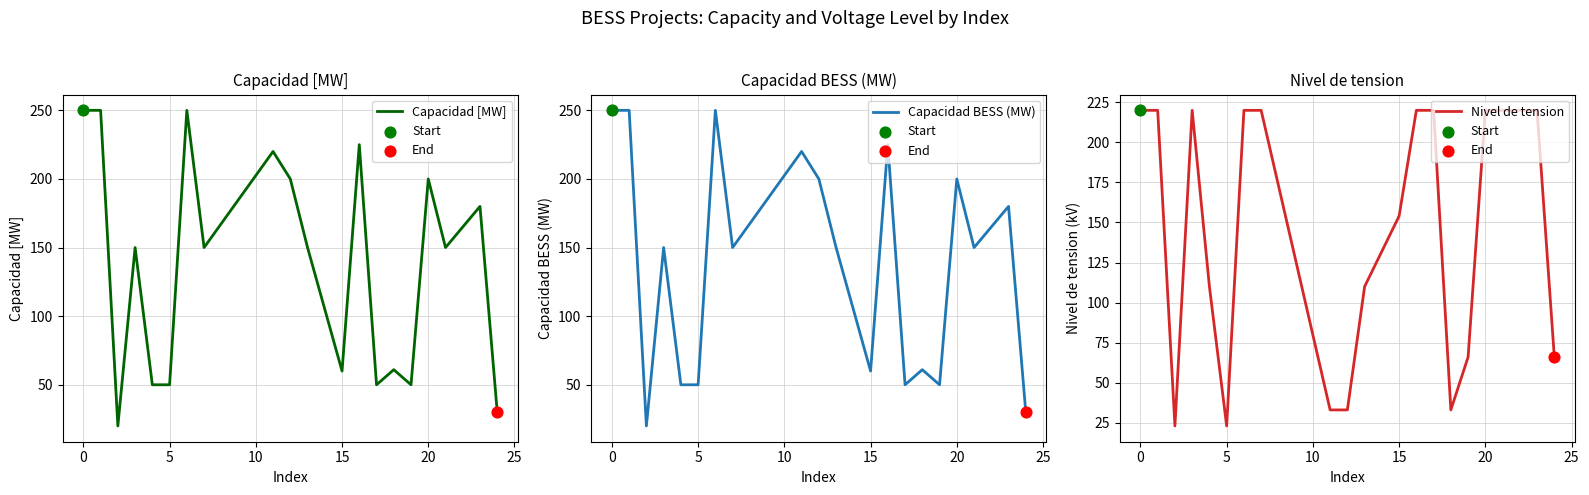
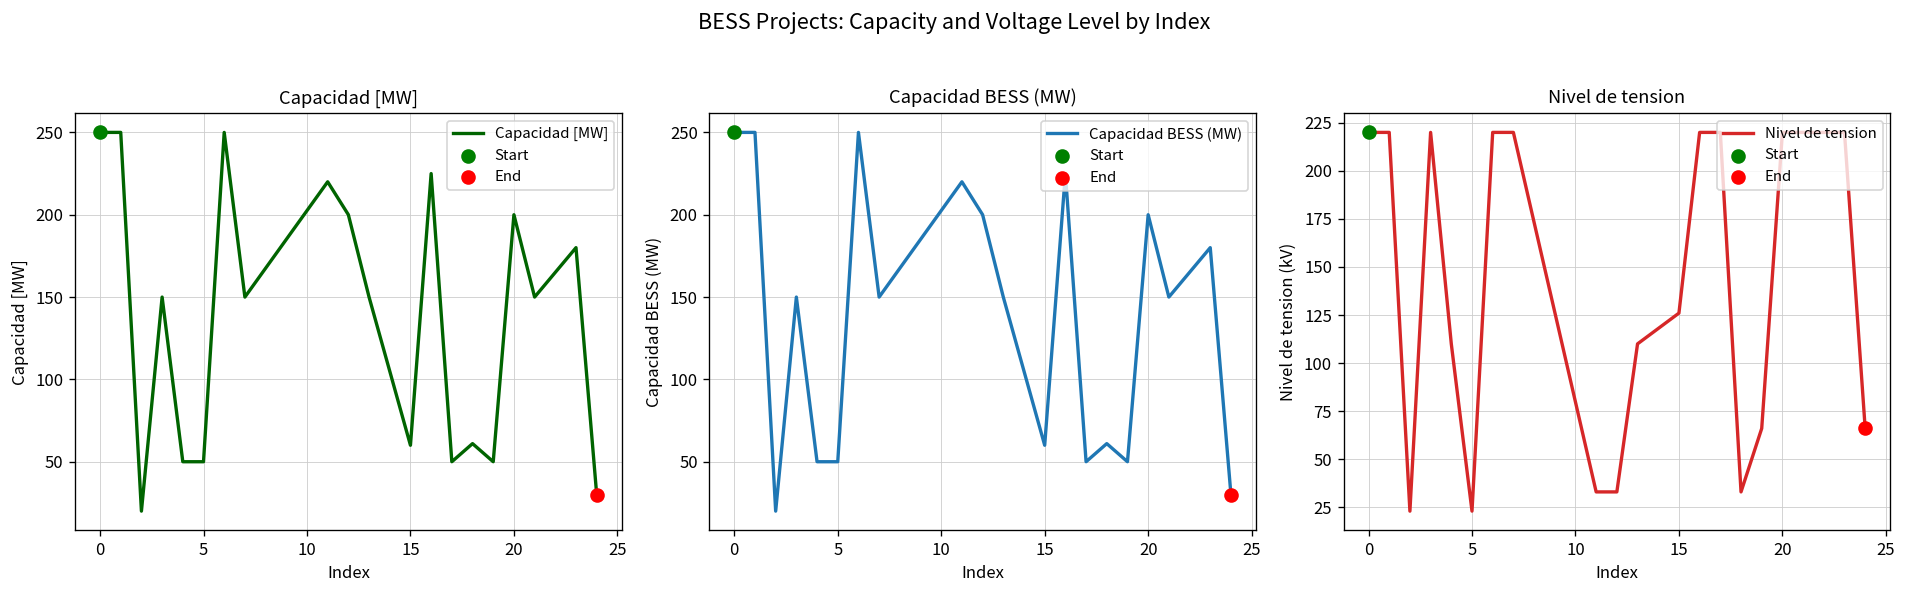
  {
    "Capacidad BESS (MW)": {
      "Capacidad BESS (MW)": {
        "5": 50,
        "15": 60,
        "20": 200
      }
    },
    "Nivel de tension": {
      "Nivel de tension": {
        "5": 23,
-       "15": 154
+       "15": 126
      }
    }
  }
